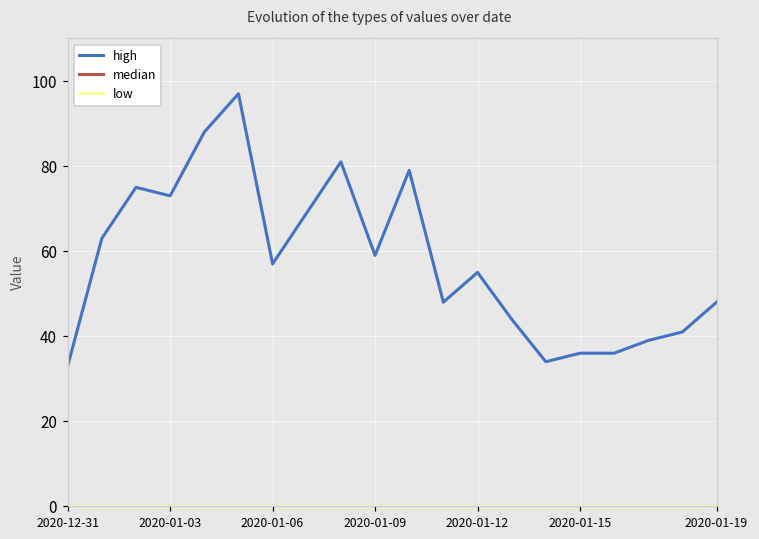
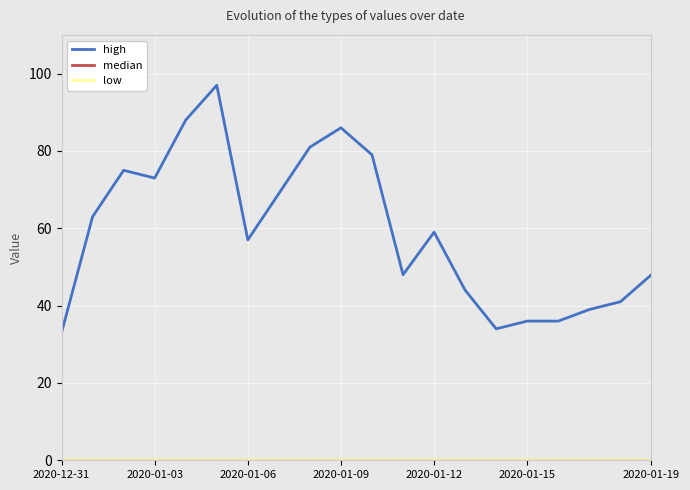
  {
    "high": {
      "2020-12-31": 33,
      "2020-01-03": 73,
      "2020-01-06": 57,
-     "2020-01-09": 59,
-     "2020-01-12": 55,
+     "2020-01-09": 86,
+     "2020-01-12": 59,
      "2020-01-15": 36,
      "2020-01-19": 48
    },
    "low": {
      "2020-12-31": 0,
      "2020-01-03": 0,
      "2020-01-06": 0,
      "2020-01-09": 0,
      "2020-01-12": 0,
      "2020-01-15": 0,
      "2020-01-19": 0
    }
  }
